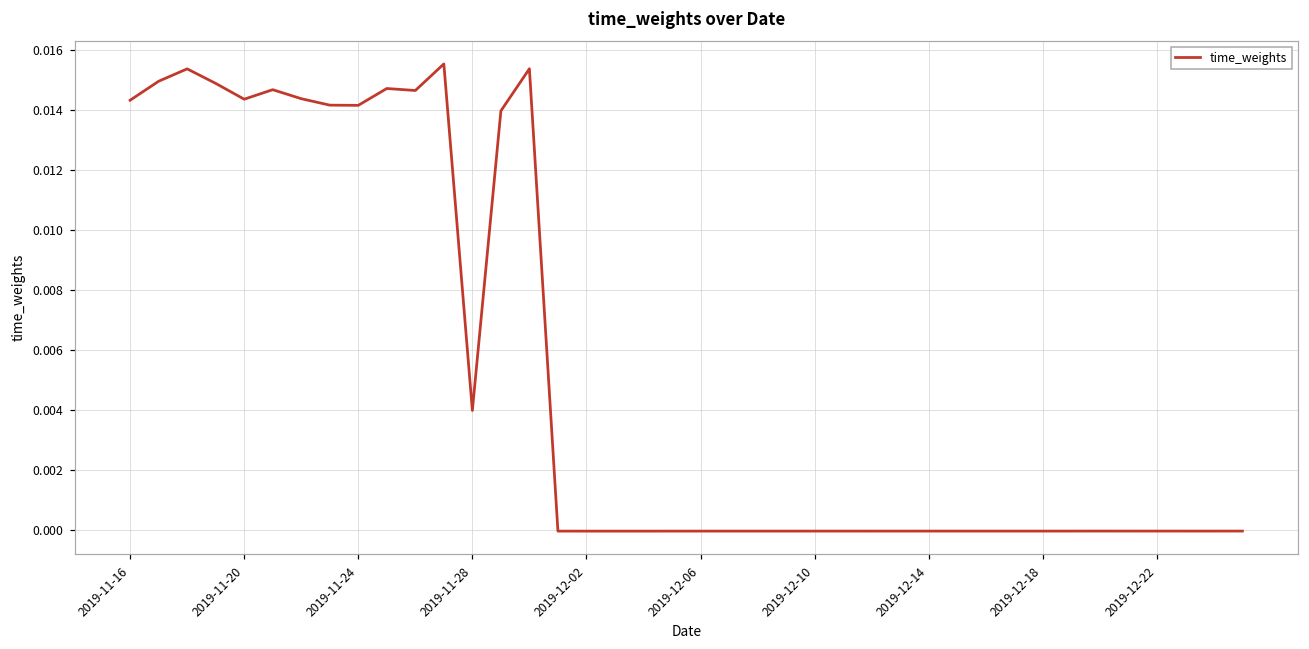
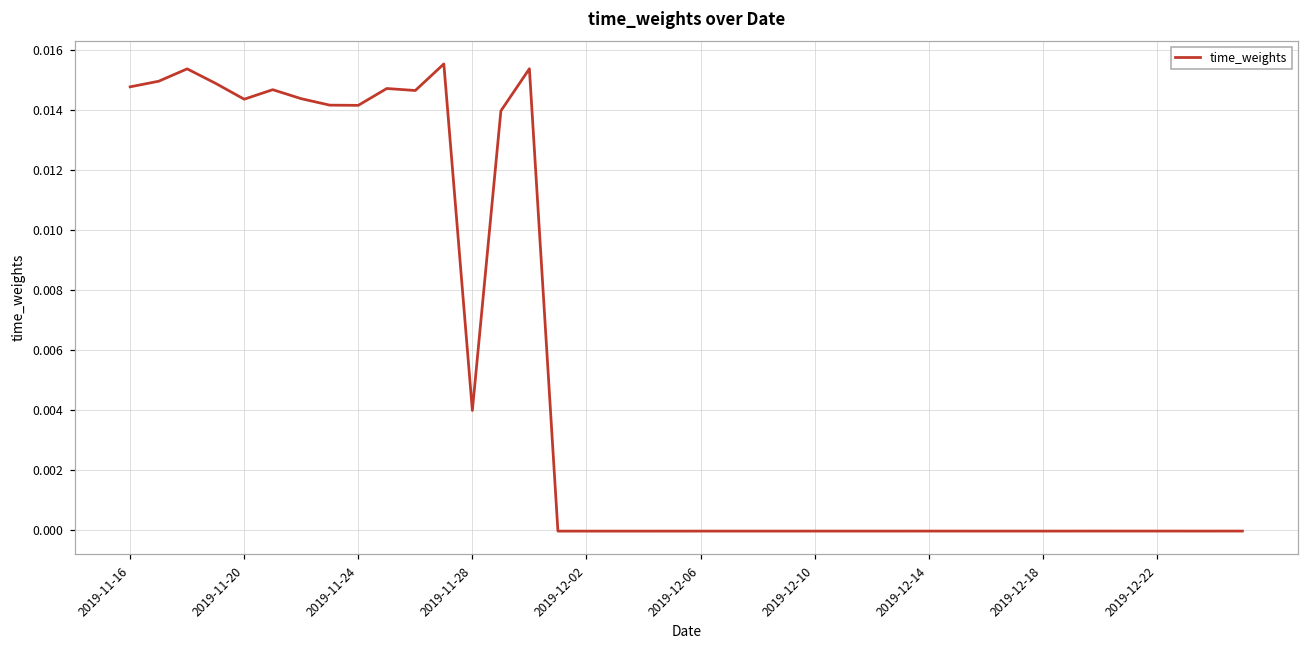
  {
-   "2019-11-16": 0.0143,
+   "2019-11-16": 0.0148,
    "2019-11-20": 0.0143,
    "2019-11-24": 0.0141,
    "2019-11-28": 0.0040,
    "2019-12-02": 0.0000,
    "2019-12-06": 0.0000,
    "2019-12-10": 0.0000,
    "2019-12-14": 0.0000,
    "2019-12-18": 0.0000,
    "2019-12-22": 0.0000
  }
